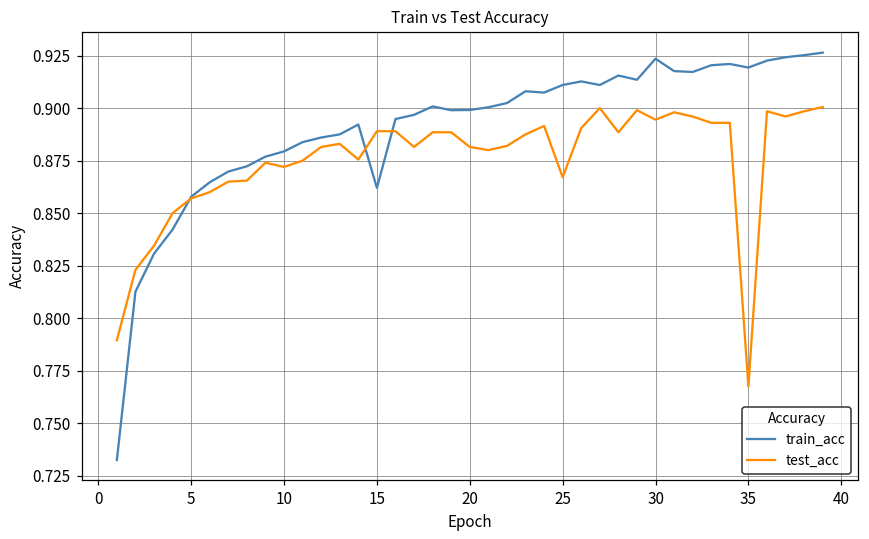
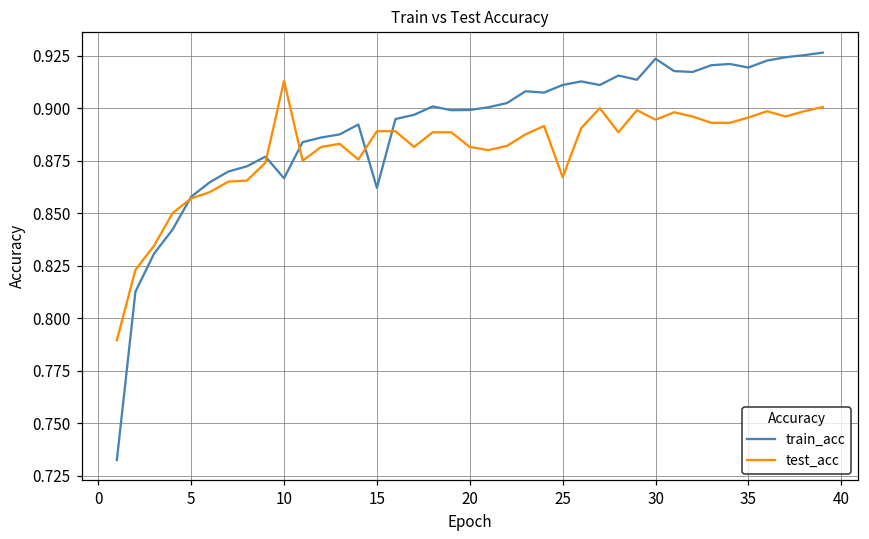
  {
    "train_acc": {
-     "10": 0.879,
+     "10": 0.867,
      "15": 0.862,
      "20": 0.899,
      "25": 0.911,
      "30": 0.924,
      "35": 0.919
    },
    "test_acc": {
-     "10": 0.872,
+     "10": 0.913,
      "15": 0.889,
      "20": 0.882,
      "25": 0.867,
      "30": 0.895,
-     "35": 0.768
+     "35": 0.896
    }
  }
